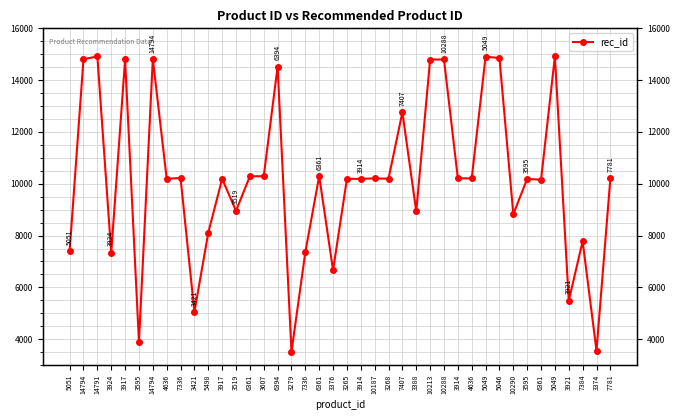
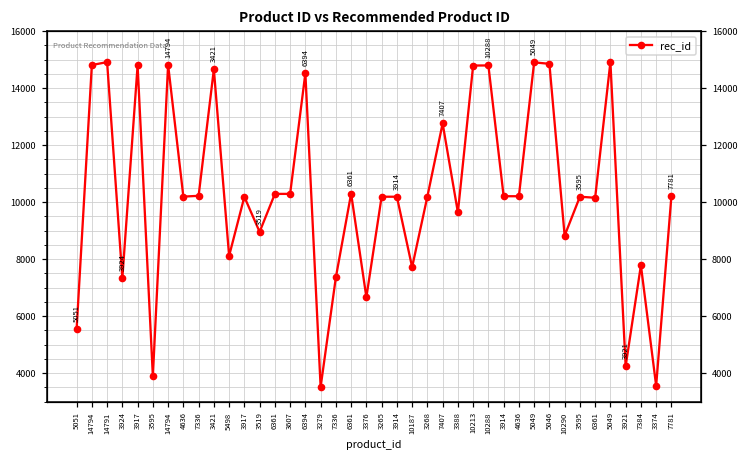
  {
-   "5051": 7400,
+   "5051": 5500,
    "14791": 14900,
-   "3421": 5100,
+   "3421": 14700,
    "5498": 8100,
    "3607": 10300,
    "3279": 3500,
    "3376": 6700,
    "3265": 10200,
-   "10187": 10200,
+   "10187": 7700,
    "3268": 10200,
-   "3388": 8900,
+   "3388": 9600,
    "10213": 14800,
    "5046": 14900,
    "10290": 8800,
-   "3921": 5500,
+   "3921": 4200,
    "7384": 7800,
    "3374": 3600
  }
